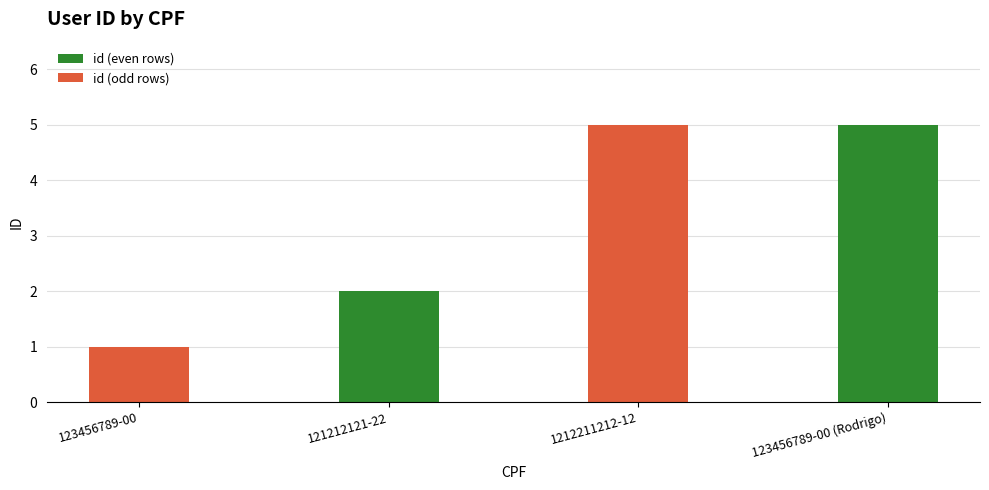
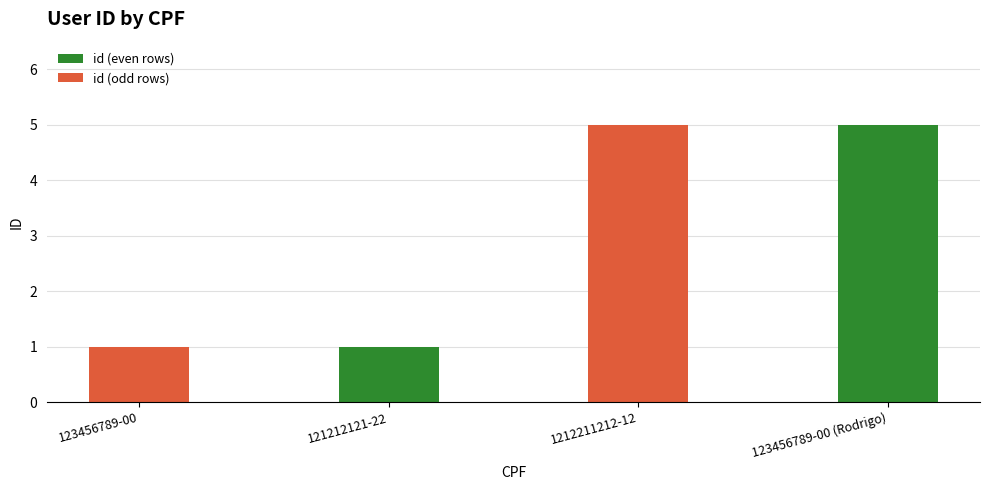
  {
    "123456789-00": 1,
-   "121212121-22": 2,
+   "121212121-22": 1,
    "1212211212-12": 5,
    "123456789-00 (Rodrigo)": 5
  }
